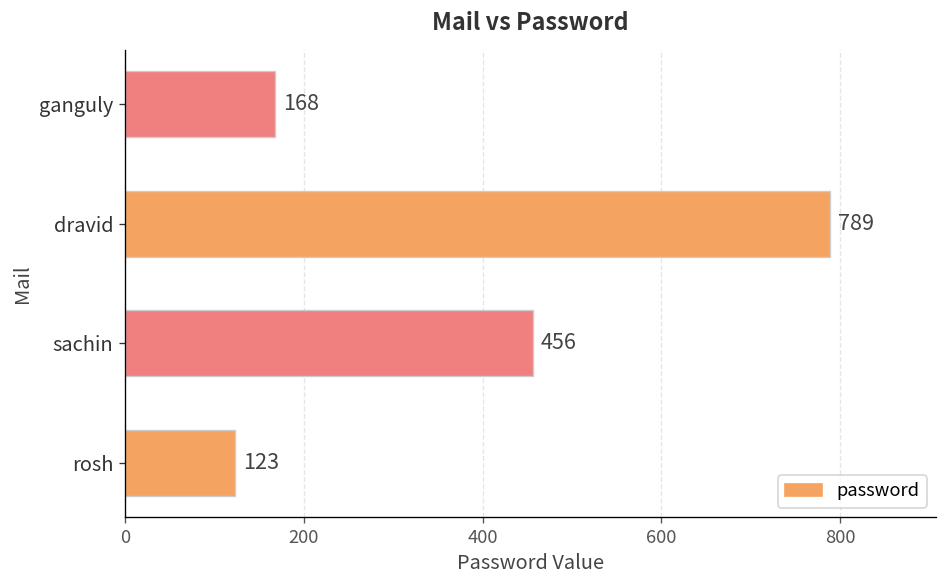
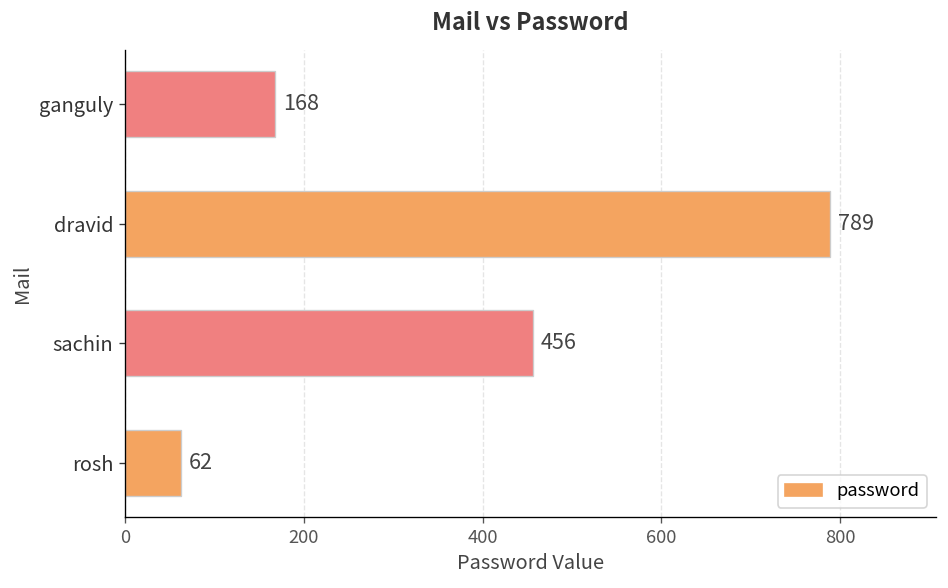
  {
    "ganguly": 168,
    "dravid": 789,
    "sachin": 456,
-   "rosh": 123
+   "rosh": 62
  }
